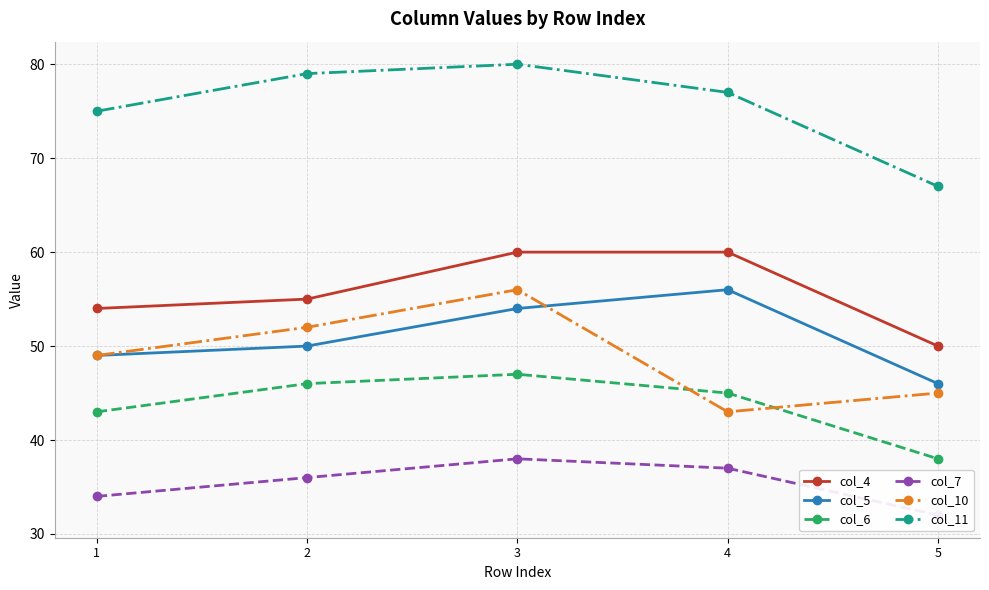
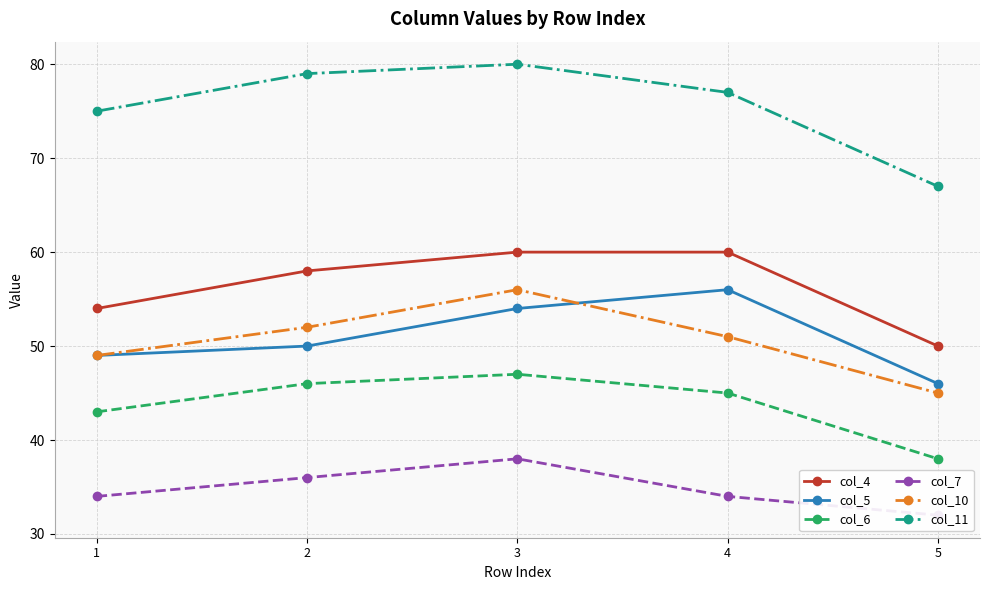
  {
    "col_4": {
      "1": 54,
-     "2": 55,
+     "2": 58,
      "3": 60,
      "4": 60,
      "5": 50
    },
    "col_5": {
      "2": 50,
      "3": 54,
      "4": 56,
      "5": 46
    },
    "col_7": {
      "1": 34,
      "2": 36,
      "3": 38,
-     "4": 37
+     "4": 34
    },
    "col_10": {
      "2": 52,
      "3": 56,
-     "4": 43,
+     "4": 51,
      "5": 45
    }
  }
